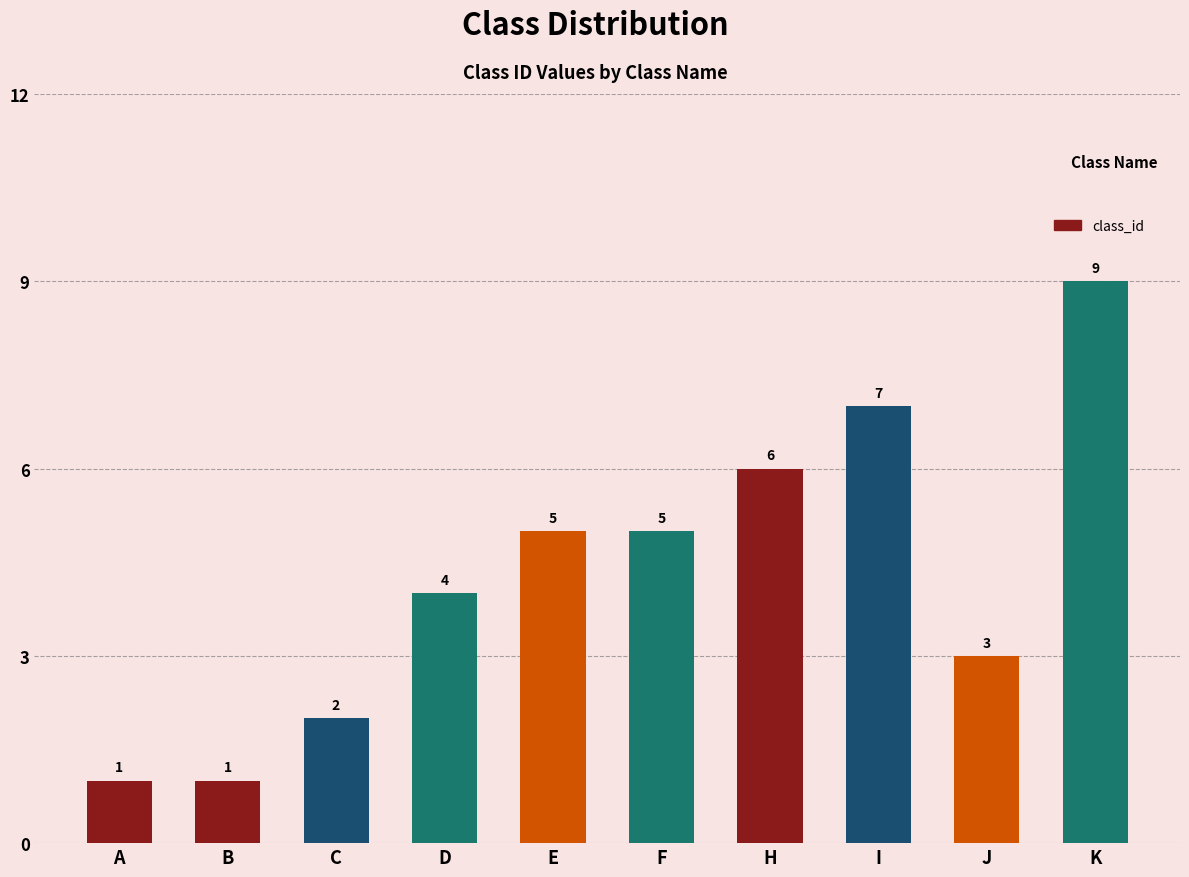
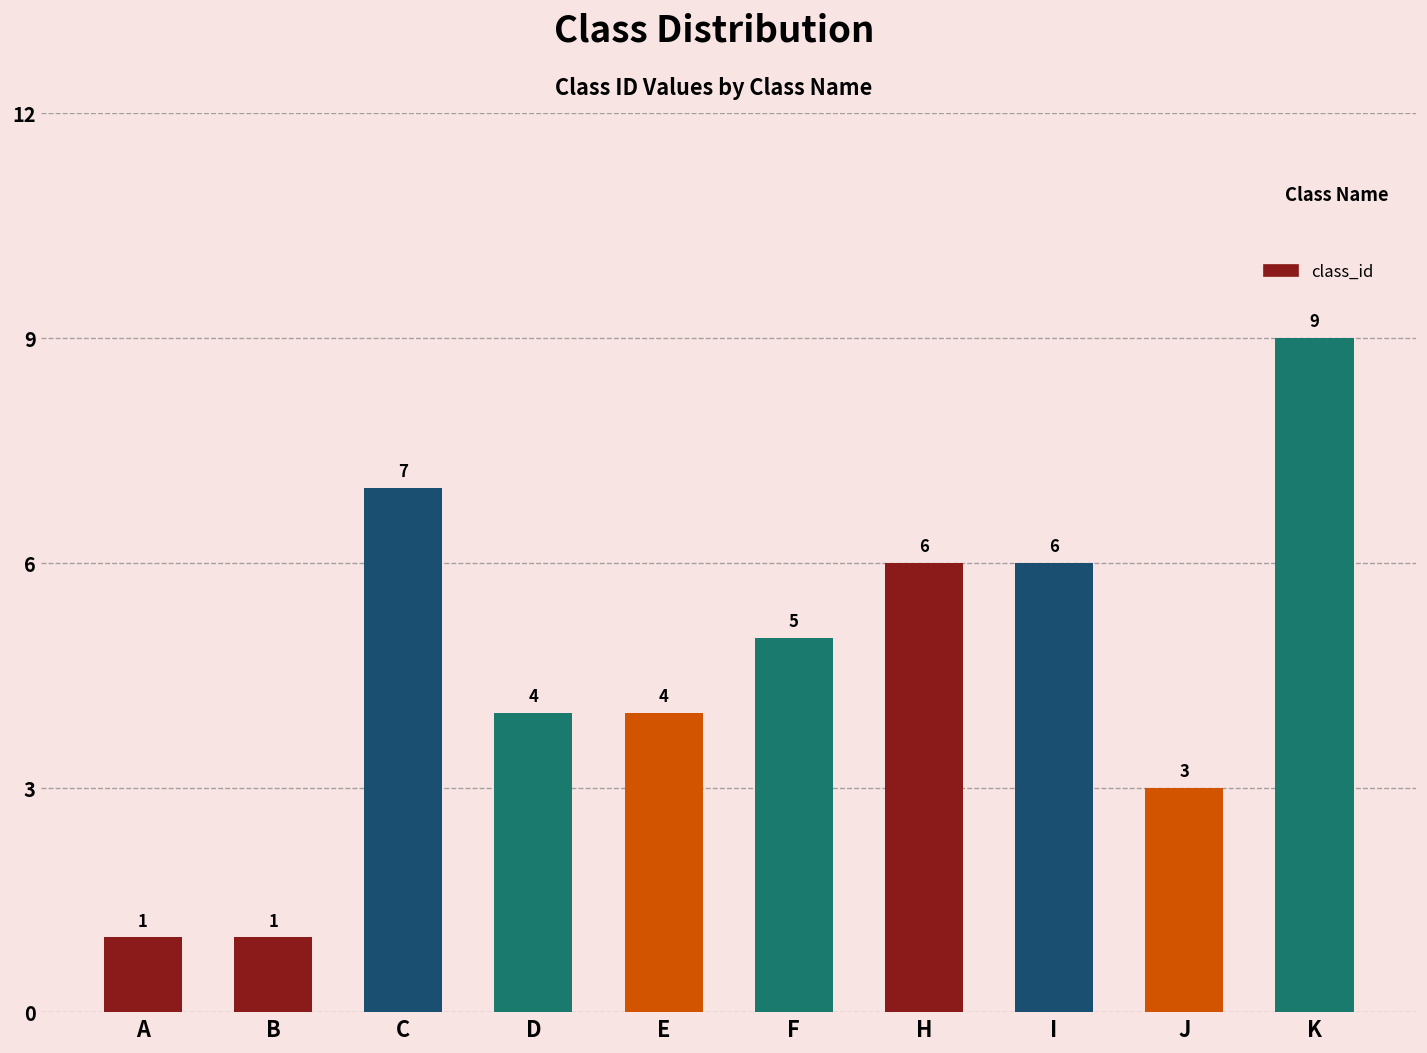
  {
    "A": 1,
    "B": 1,
-   "C": 2,
+   "C": 7,
    "D": 4,
-   "E": 5,
+   "E": 4,
    "F": 5,
    "H": 6,
-   "I": 7,
+   "I": 6,
    "J": 3,
    "K": 9
  }
